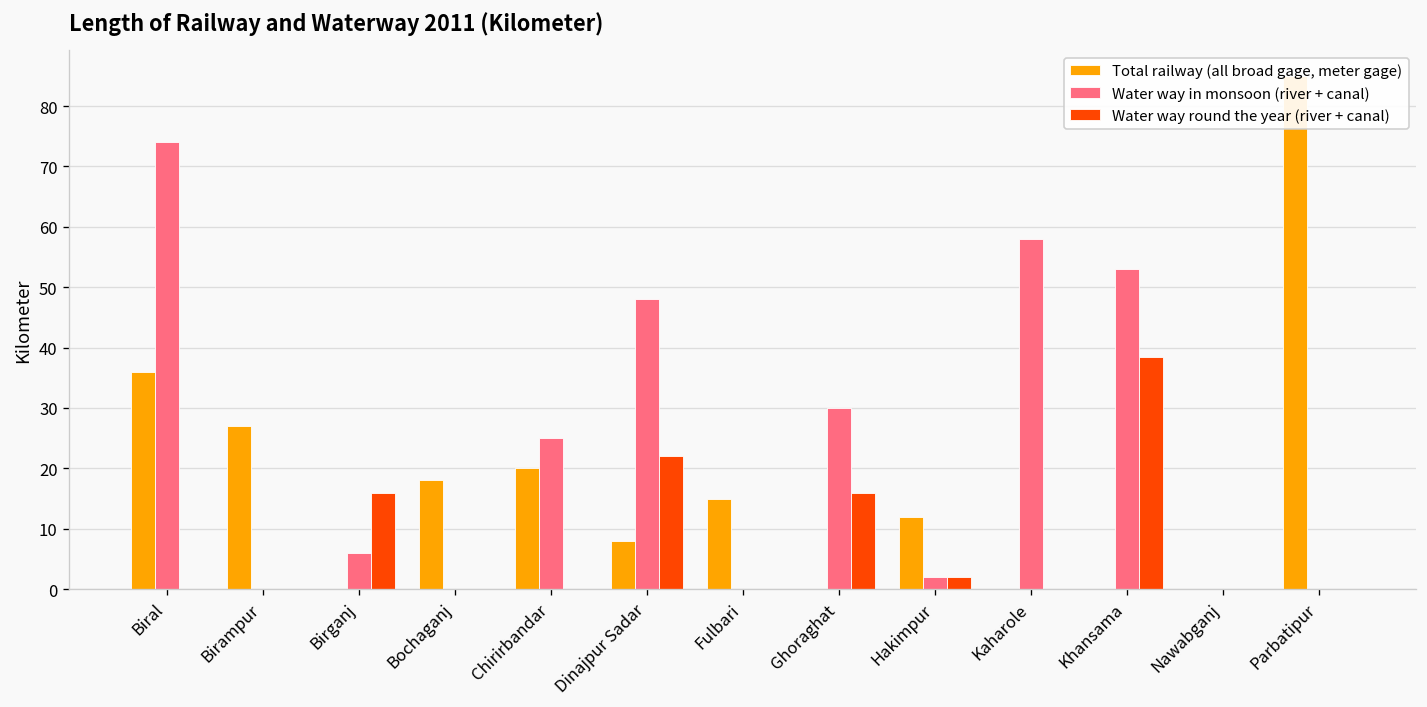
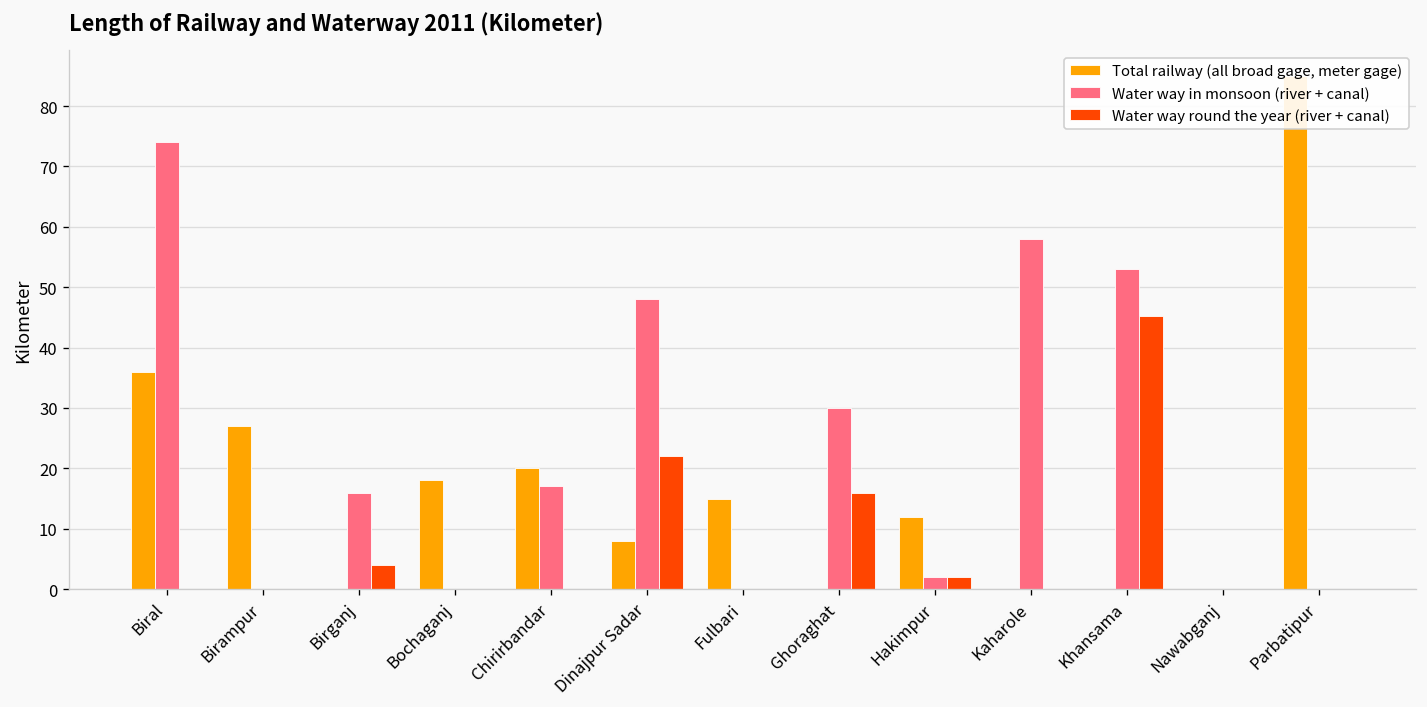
  {
    "Total railway (all broad gage, meter gage)": {
      "Biral": 36,
      "Birampur": 27,
      "Birganj": 0,
      "Bochaganj": 18,
      "Chirirbandar": 20,
      "Dinajpur Sadar": 8,
      "Fulbari": 15,
      "Ghoraghat": 0,
      "Hakimpur": 12,
      "Kaharole": 0,
      "Khansama": 0,
      "Nawabganj": 0
    },
    "Water way in monsoon (river + canal)": {
      "Biral": 74,
      "Birampur": 0,
-     "Birganj": 6,
+     "Birganj": 16,
      "Bochaganj": 0,
-     "Chirirbandar": 25,
+     "Chirirbandar": 17,
      "Dinajpur Sadar": 48,
      "Fulbari": 0,
      "Ghoraghat": 30,
      "Hakimpur": 2,
      "Kaharole": 58,
      "Khansama": 53,
      "Nawabganj": 0,
      "Parbatipur": 0
    },
    "Water way round the year (river + canal)": {
      "Biral": 0,
      "Birampur": 0,
-     "Birganj": 16,
+     "Birganj": 4,
      "Bochaganj": 0,
      "Chirirbandar": 0,
      "Dinajpur Sadar": 22,
      "Fulbari": 0,
      "Ghoraghat": 16,
      "Hakimpur": 2,
      "Kaharole": 0,
-     "Khansama": 38,
+     "Khansama": 45,
      "Nawabganj": 0,
      "Parbatipur": 0
    }
  }
